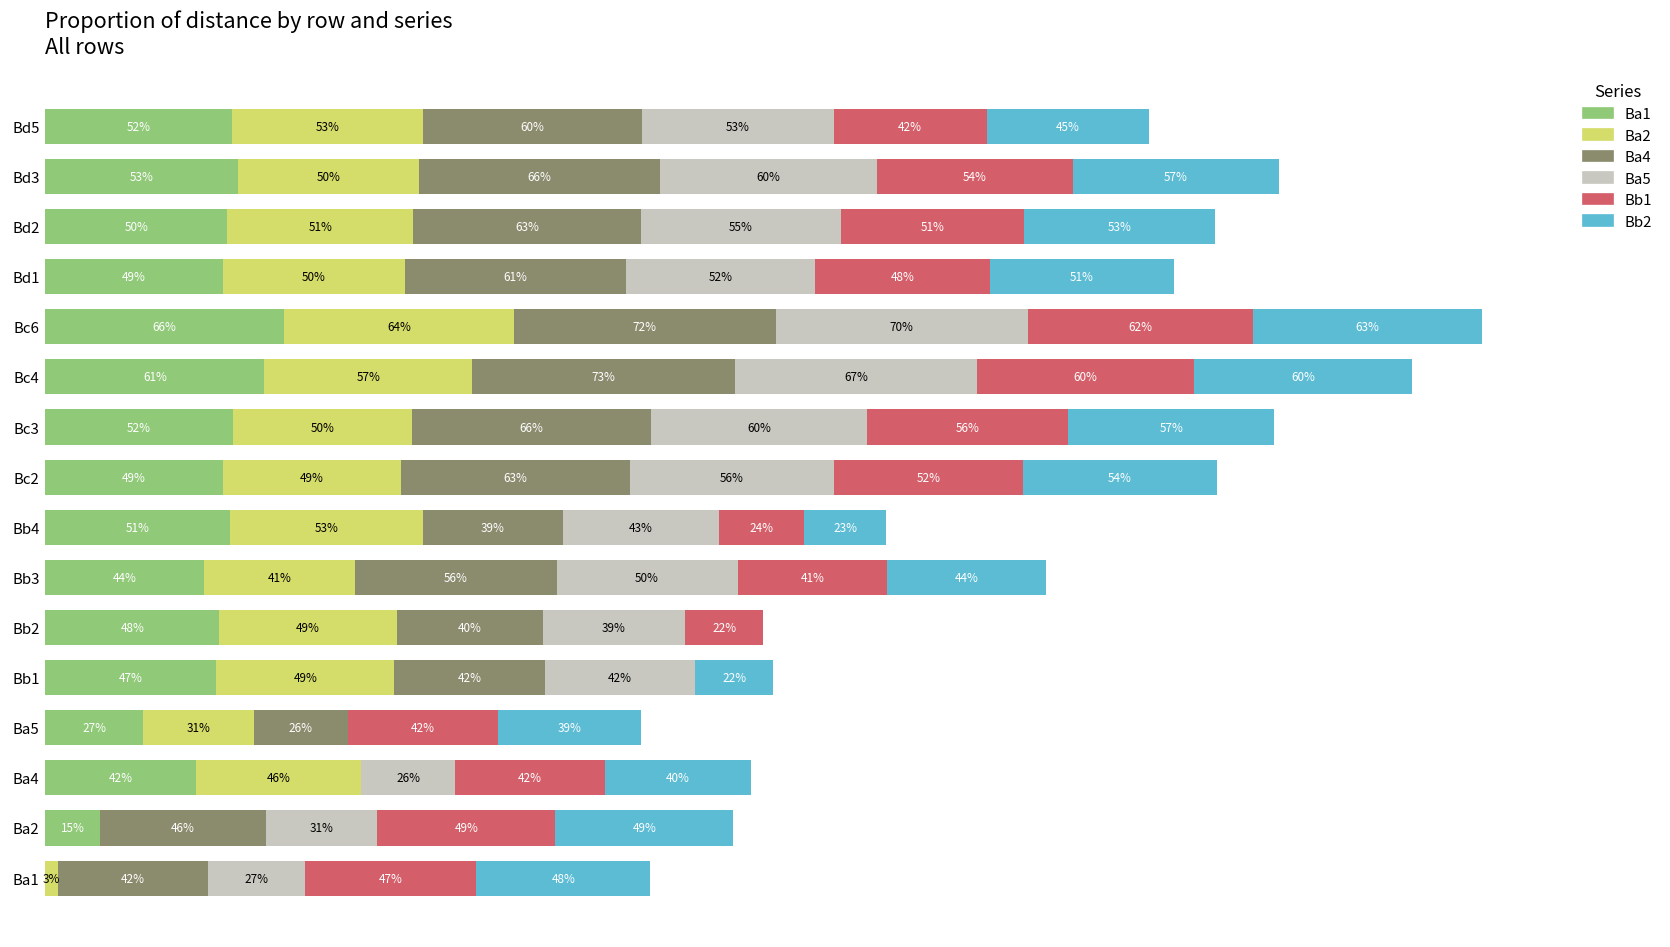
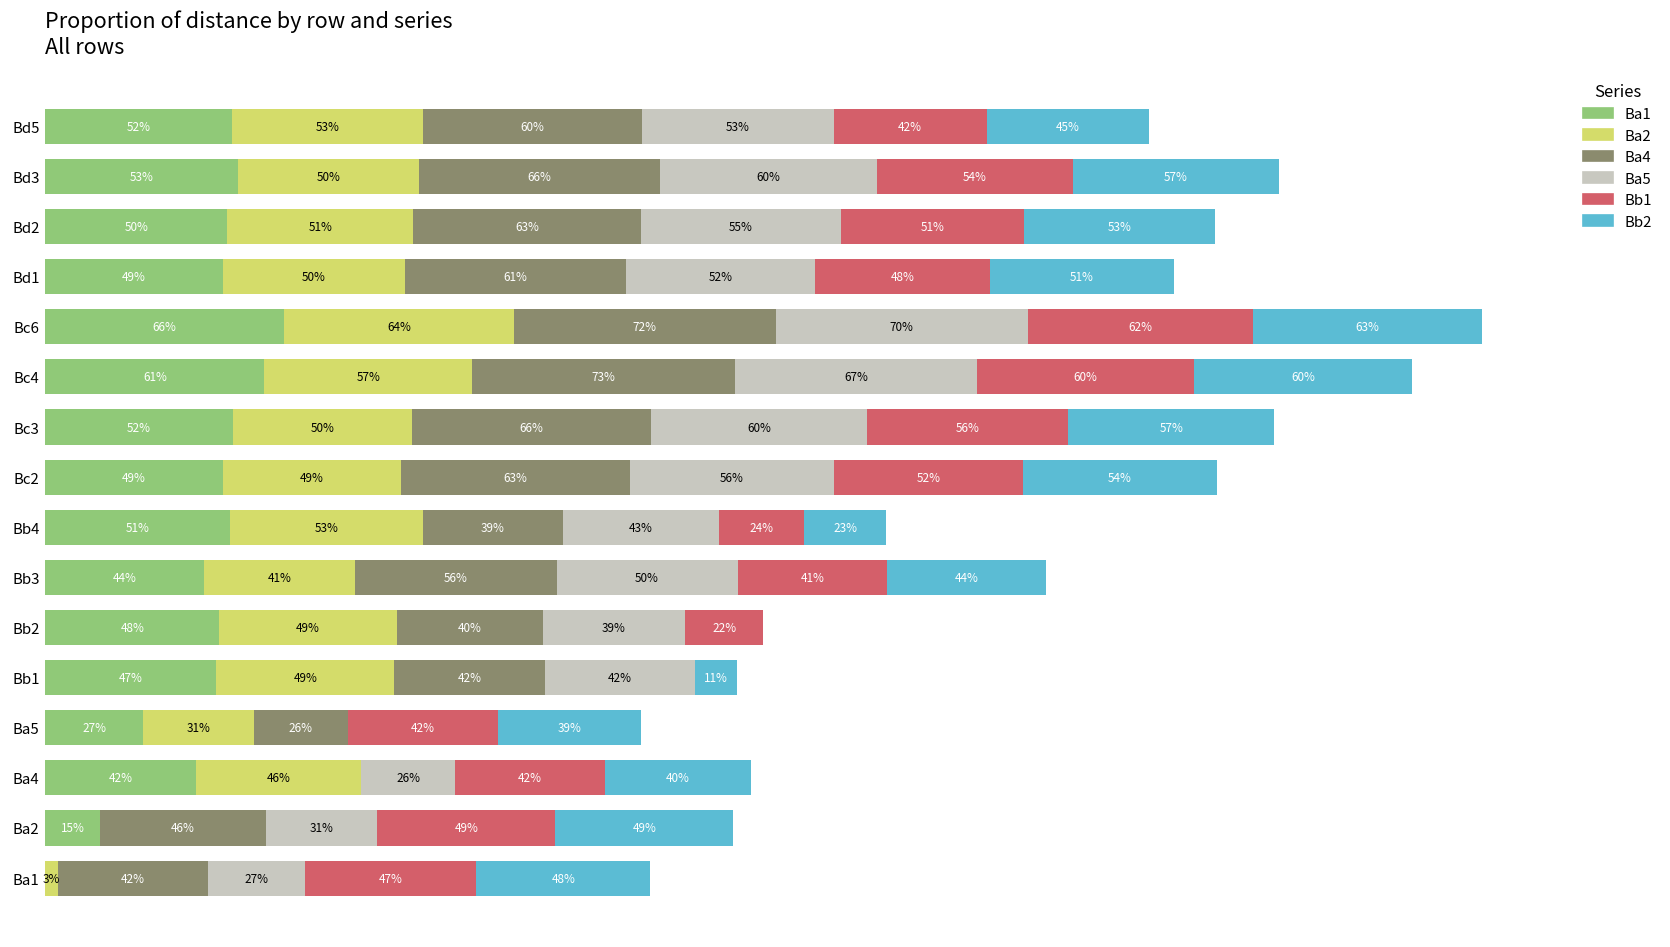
  {
    "Ba1": {
      "Bd5": "52%",
      "Bd3": "53%",
      "Bd2": "50%",
      "Bd1": "49%",
      "Bc6": "66%",
      "Bc4": "61%",
      "Bc3": "52%",
      "Bc2": "49%",
      "Bb4": "51%",
      "Bb3": "44%",
      "Bb2": "48%",
      "Bb1": "47%",
      "Ba5": "27%",
      "Ba4": "42%",
      "Ba2": "15%"
    },
    "Ba2": {
      "Bd5": "53%",
      "Bd3": "50%",
      "Bd2": "51%",
      "Bd1": "50%",
      "Bc6": "64%",
      "Bc4": "57%",
      "Bc3": "50%",
      "Bc2": "49%",
      "Bb4": "53%",
      "Bb3": "41%",
      "Bb2": "49%",
      "Bb1": "49%",
      "Ba5": "31%",
      "Ba4": "46%",
      "Ba1": "3%"
    },
    "Ba4": {
      "Bd5": "60%",
      "Bd3": "66%",
      "Bd2": "63%",
      "Bd1": "61%",
      "Bc6": "72%",
      "Bc4": "73%",
      "Bc3": "66%",
      "Bc2": "63%",
      "Bb4": "39%",
      "Bb3": "56%",
      "Bb2": "40%",
      "Bb1": "42%",
      "Ba5": "26%",
      "Ba2": "46%",
      "Ba1": "42%"
    },
    "Ba5": {
      "Bd5": "53%",
      "Bd3": "60%",
      "Bd2": "55%",
      "Bd1": "52%",
      "Bc6": "70%",
      "Bc4": "67%",
      "Bc3": "60%",
      "Bc2": "56%",
      "Bb4": "43%",
      "Bb3": "50%",
      "Bb2": "39%",
      "Bb1": "42%",
      "Ba4": "26%",
      "Ba2": "31%",
      "Ba1": "27%"
    },
    "Bb1": {
      "Bd5": "42%",
      "Bd3": "54%",
      "Bd2": "51%",
      "Bd1": "48%",
      "Bc6": "62%",
      "Bc4": "60%",
      "Bc3": "56%",
      "Bc2": "52%",
      "Bb4": "24%",
      "Bb3": "41%",
      "Bb2": "22%",
      "Ba5": "42%",
      "Ba4": "42%",
      "Ba2": "49%",
      "Ba1": "47%"
    },
    "Bb2": {
      "Bd5": "45%",
      "Bd3": "57%",
      "Bd2": "53%",
      "Bd1": "51%",
      "Bc6": "63%",
      "Bc4": "60%",
      "Bc3": "57%",
      "Bc2": "54%",
      "Bb4": "23%",
      "Bb3": "44%",
-     "Bb1": "22%",
+     "Bb1": "11%",
      "Ba5": "39%",
      "Ba4": "40%",
      "Ba2": "49%",
      "Ba1": "48%"
    }
  }
